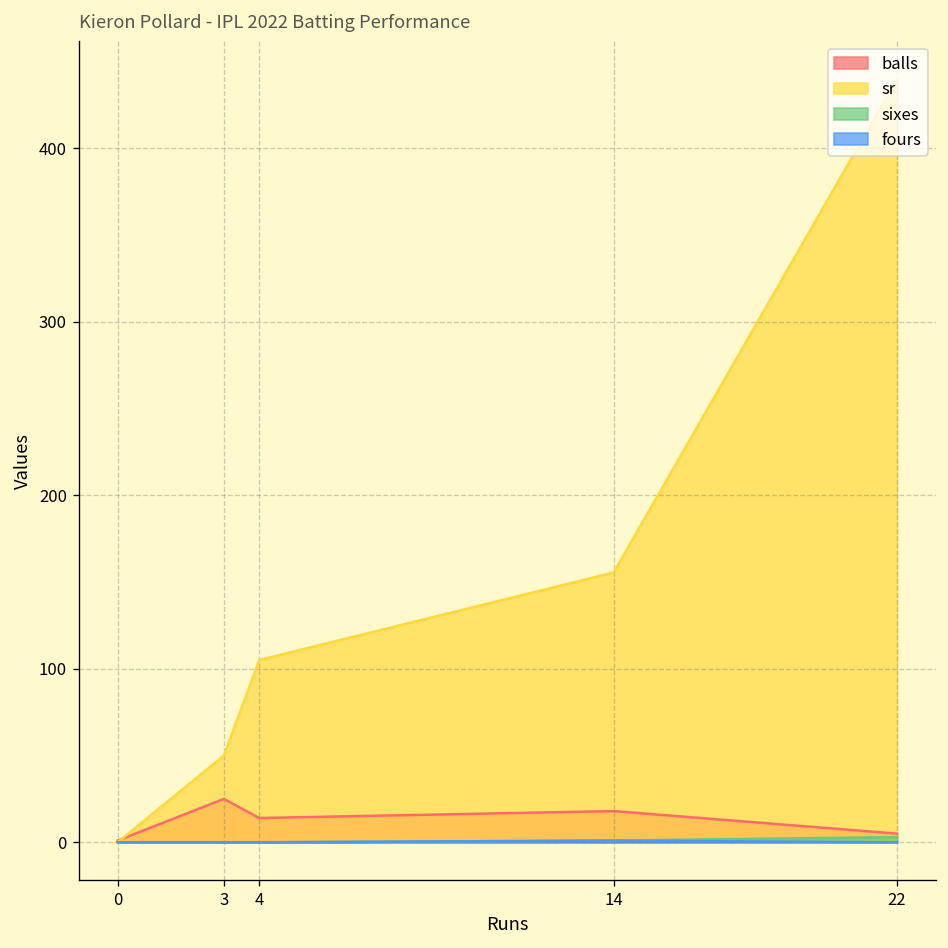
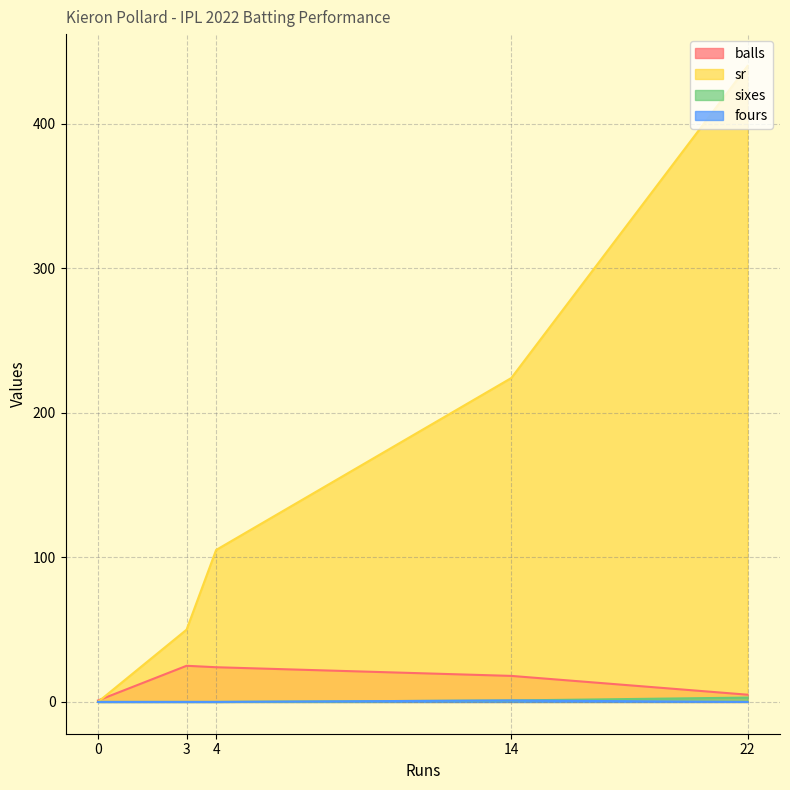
  {
    "balls": {
      "3": 25,
-     "4": 14,
+     "4": 24,
      "14": 18,
      "22": 5
    },
    "sr": {
      "3": 50,
      "4": 105,
-     "14": 156
+     "14": 224
    },
    "sixes": {
      "22": 3
    },
    "fours": {
      "22": 0
    }
  }
